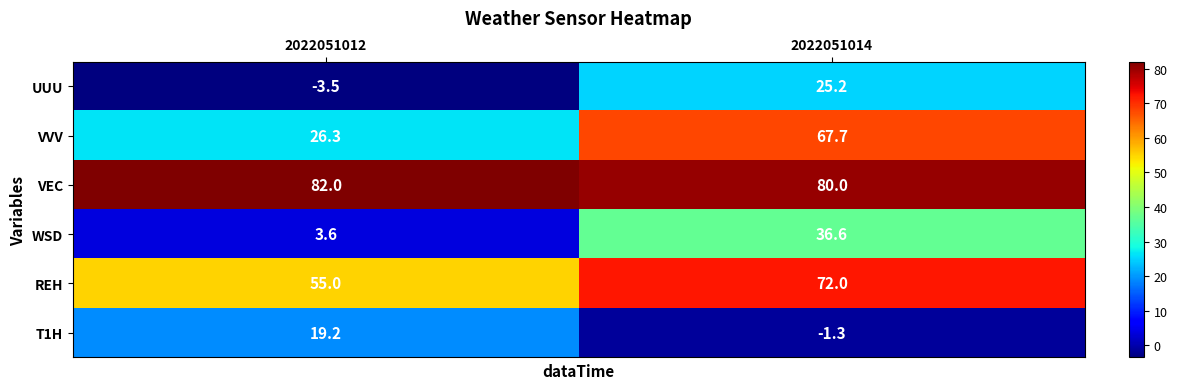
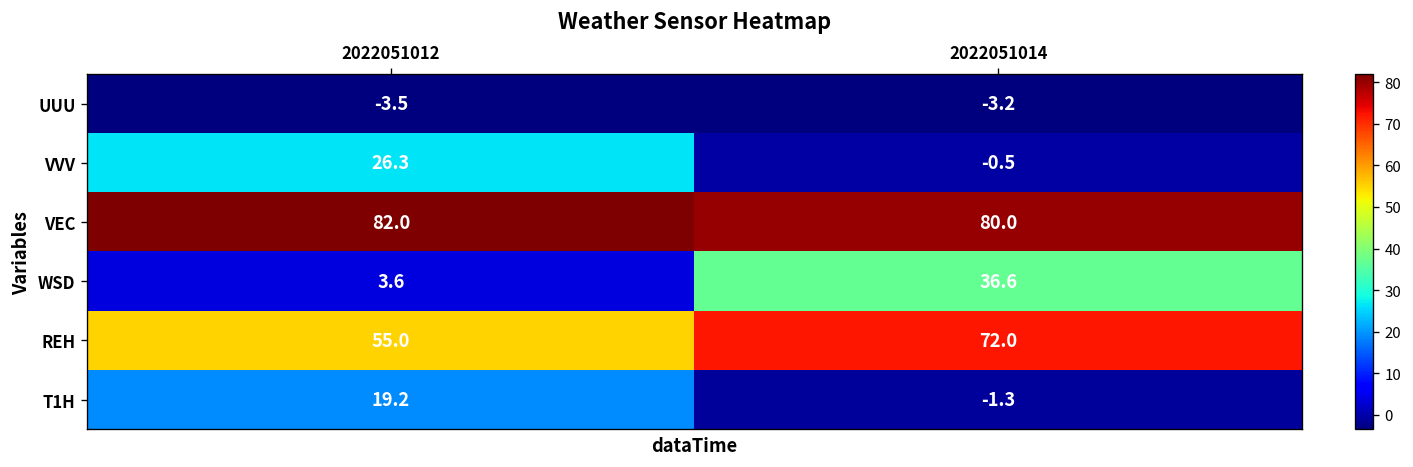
  {
    "UUU": {
      "2022051012": -3.5,
-     "2022051014": 25.2
+     "2022051014": -3.2
    },
    "VVV": {
      "2022051012": 26.3,
-     "2022051014": 67.7
+     "2022051014": -0.5
    },
    "VEC": {
      "2022051012": 82.0,
      "2022051014": 80.0
    },
    "WSD": {
      "2022051012": 3.6,
      "2022051014": 36.6
    },
    "REH": {
      "2022051012": 55.0,
      "2022051014": 72.0
    },
    "T1H": {
      "2022051012": 19.2,
      "2022051014": -1.3
    }
  }
